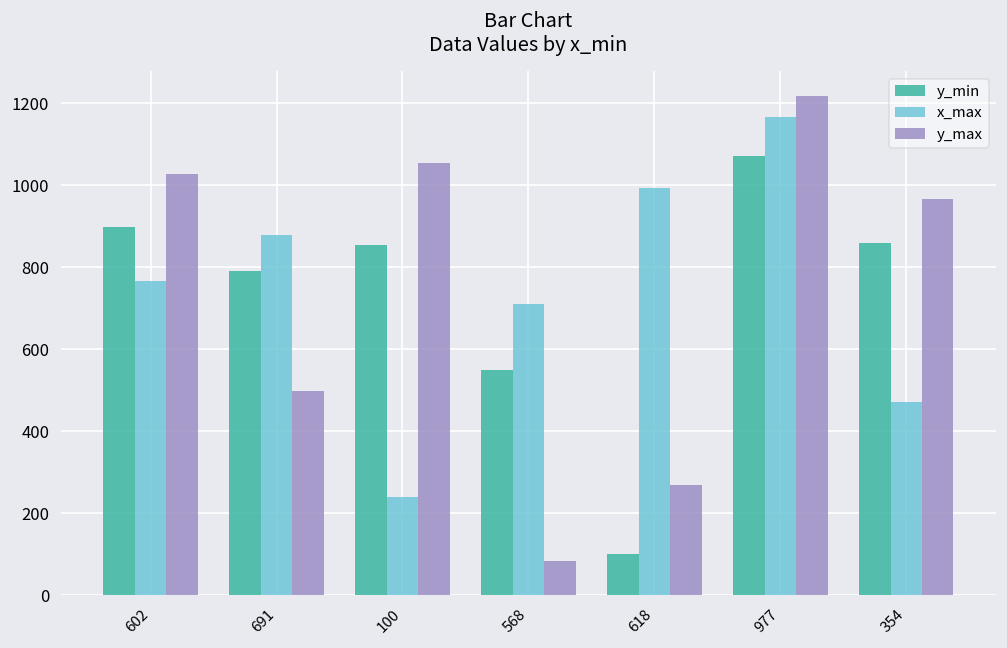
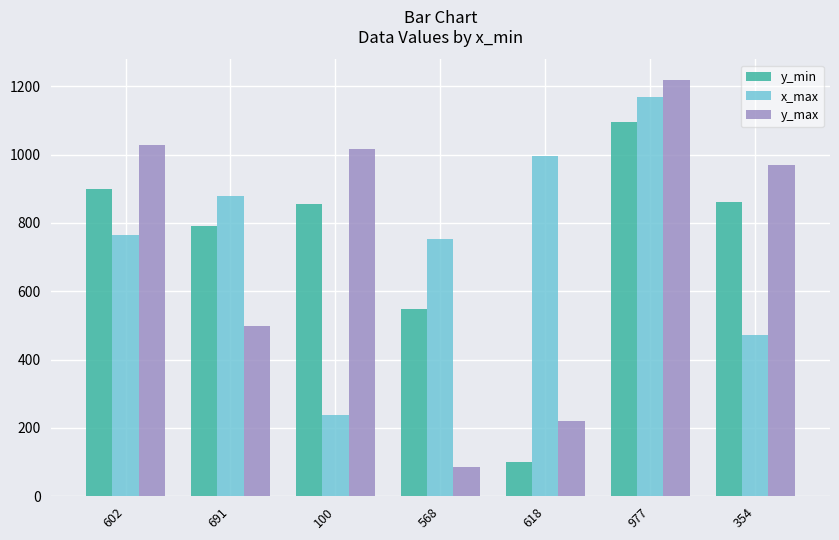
  {
    "y_min": {
      "602": 900,
      "691": 790,
      "100": 860,
      "568": 550,
      "618": 100,
-     "977": 1070,
+     "977": 1100,
      "354": 860
    },
    "x_max": {
      "602": 770,
      "691": 880,
      "100": 240,
-     "568": 710,
+     "568": 750,
      "618": 1000,
      "977": 1170,
      "354": 470
    },
    "y_max": {
      "602": 1030,
      "691": 500,
-     "100": 1060,
+     "100": 1020,
      "568": 90,
-     "618": 270,
+     "618": 220,
      "977": 1220,
      "354": 970
    }
  }
